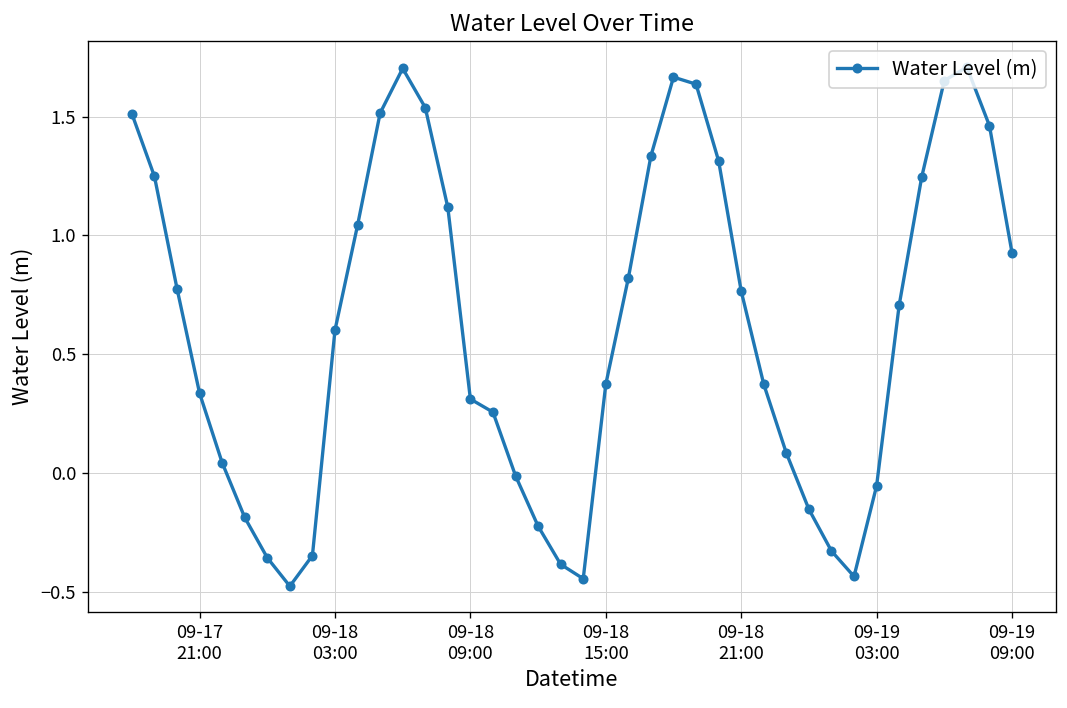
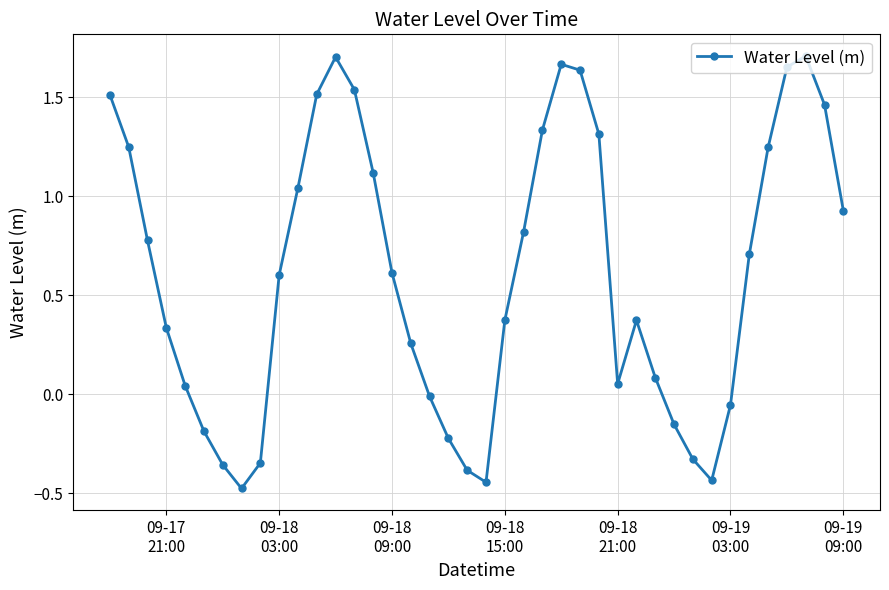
  {
    "09-17 21:00": 0.34,
    "09-18 03:00": 0.60,
-   "09-18 09:00": 0.31,
+   "09-18 09:00": 0.61,
    "09-18 15:00": 0.37,
-   "09-18 21:00": 0.77,
+   "09-18 21:00": 0.05,
    "09-19 03:00": -0.05,
    "09-19 09:00": 0.93
  }
